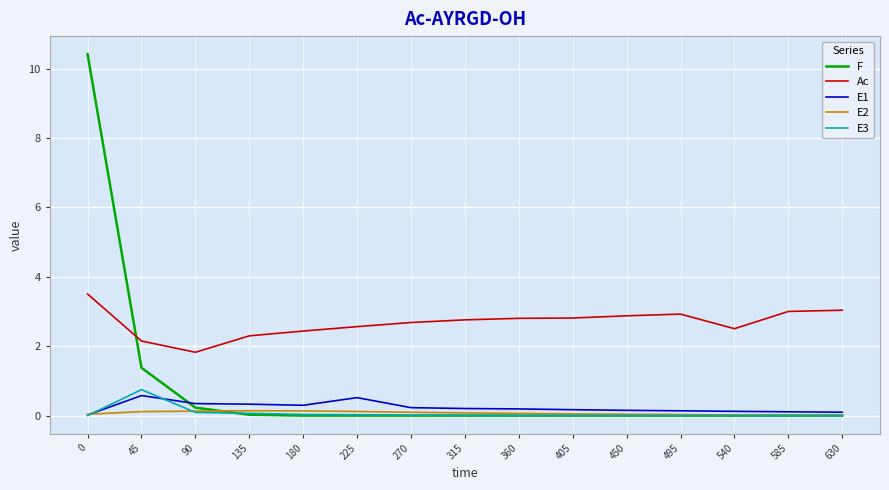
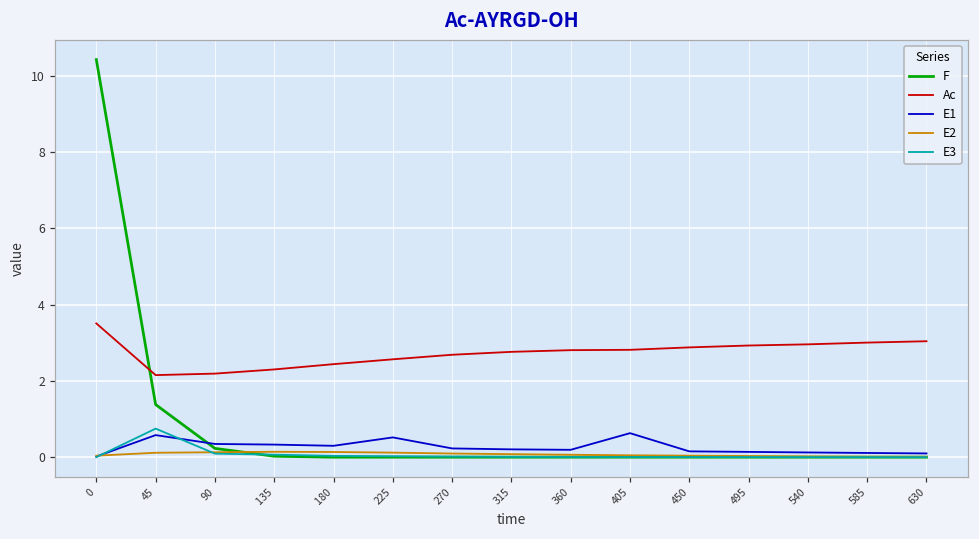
  {
    "F": {
      "0": 10.4,
      "45": 1.4,
      "90": 0.2
    },
    "Ac": {
      "0": 3.5,
      "45": 2.2,
-     "90": 1.8,
+     "90": 2.2,
      "135": 2.3,
      "180": 2.4,
      "225": 2.6,
      "270": 2.7,
      "315": 2.8,
      "360": 2.8,
      "405": 2.8,
      "450": 2.9,
      "495": 2.9,
-     "540": 2.5,
+     "540": 3.0,
      "585": 3.0,
      "630": 3.0
    },
    "E1": {
      "45": 0.6,
      "90": 0.3,
      "135": 0.3,
      "180": 0.3,
      "225": 0.5,
      "270": 0.2,
      "315": 0.2,
      "360": 0.2,
-     "405": 0.2,
+     "405": 0.6,
      "450": 0.2,
      "495": 0.1,
      "540": 0.1,
      "585": 0.1,
      "630": 0.1
    },
    "E2": {
      "45": 0.1,
      "135": 0.1,
      "180": 0.1,
      "225": 0.1,
      "270": 0.1
    },
    "E3": {
      "45": 0.7
    }
  }
